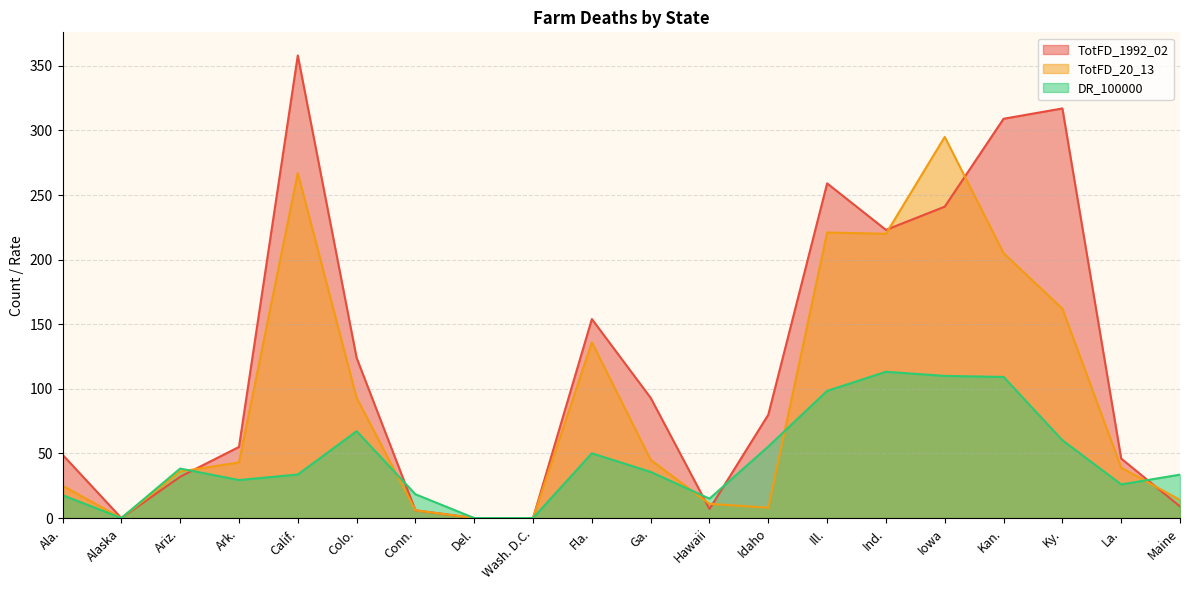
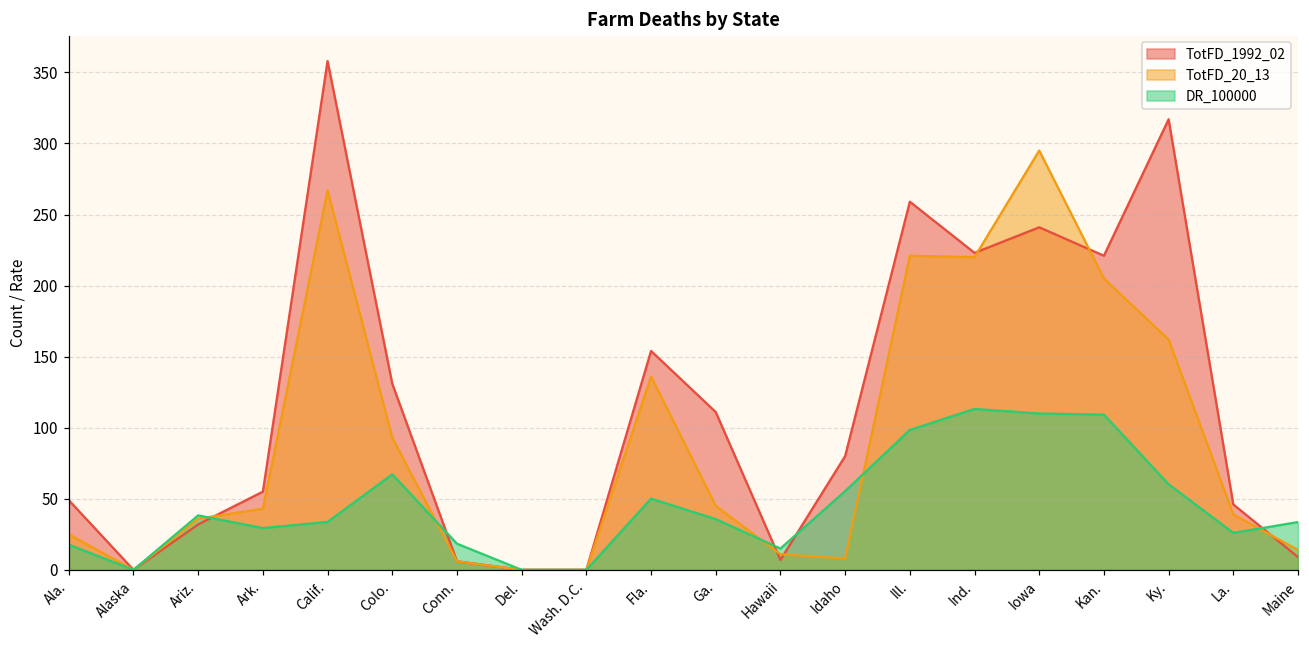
  {
    "TotFD_1992_02": {
      "Ala.": 49,
      "Ariz.": 32,
      "Ark.": 55,
      "Calif.": 358,
-     "Colo.": 124,
+     "Colo.": 131,
      "Fla.": 154,
-     "Ga.": 93,
+     "Ga.": 111,
      "Hawaii": 7,
      "Idaho": 80,
      "Ill.": 259,
      "Ind.": 223,
      "Iowa": 241,
-     "Kan.": 309,
+     "Kan.": 221,
      "Ky.": 317,
      "La.": 46,
      "Maine": 9
    },
    "TotFD_20_13": {
      "Ala.": 25,
      "Ariz.": 36,
      "Ark.": 43,
      "Calif.": 267,
      "Colo.": 93,
      "Fla.": 136,
      "Ga.": 45,
      "Hawaii": 11,
      "Idaho": 8,
      "Ill.": 221,
      "Ind.": 220,
      "Iowa": 295,
      "Kan.": 205,
      "Ky.": 162,
      "La.": 39,
      "Maine": 14
    },
    "DR_100000": {
      "Ala.": 18,
      "Ariz.": 38,
      "Ark.": 29,
      "Calif.": 34,
      "Colo.": 67,
      "Conn.": 18,
      "Fla.": 50,
      "Ga.": 36,
      "Hawaii": 15,
      "Idaho": 55,
      "Ill.": 98,
      "Ind.": 113,
      "Iowa": 110,
      "Kan.": 109,
      "Ky.": 60,
      "La.": 26,
      "Maine": 34
    }
  }
